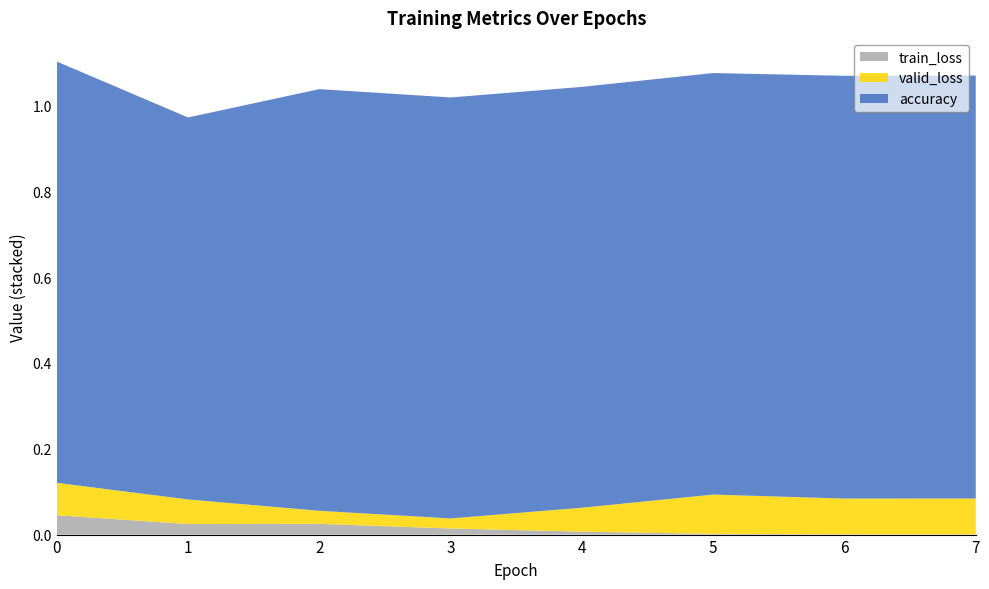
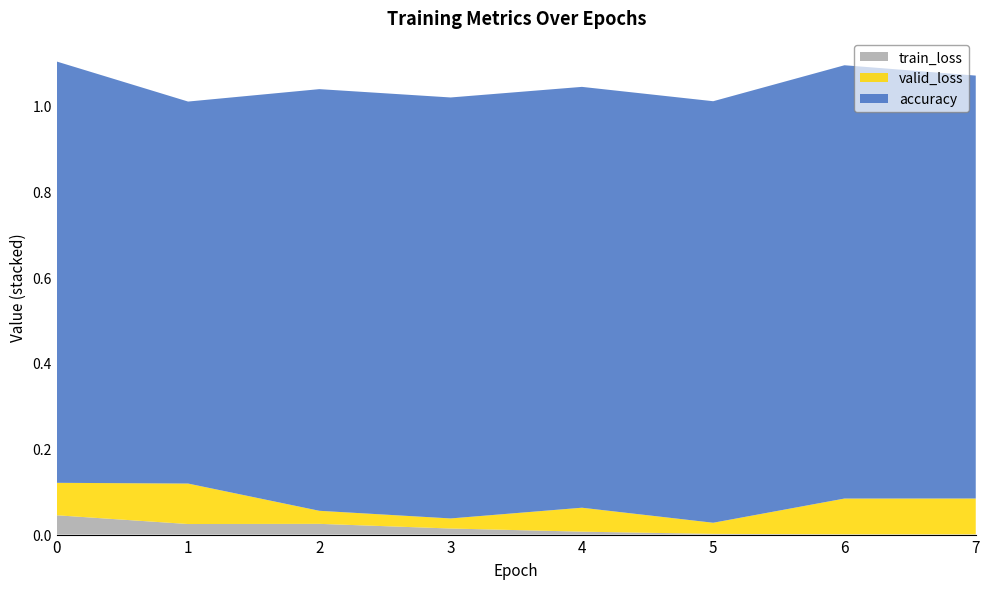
  {
    "train_loss": {
      "0": 0.04,
      "1": 0.02,
      "2": 0.03,
      "3": 0.01,
      "4": 0.01
    },
    "valid_loss": {
      "0": 0.08,
-     "1": 0.06,
+     "1": 0.09,
      "2": 0.03,
      "3": 0.02,
      "4": 0.06,
-     "5": 0.09,
+     "5": 0.03,
      "6": 0.08,
      "7": 0.08
    },
    "accuracy": {
      "0": 0.98,
      "1": 0.89,
      "2": 0.98,
      "3": 0.98,
      "4": 0.98,
      "5": 0.98,
-     "6": 0.99,
+     "6": 1.01,
      "7": 0.99
    }
  }
